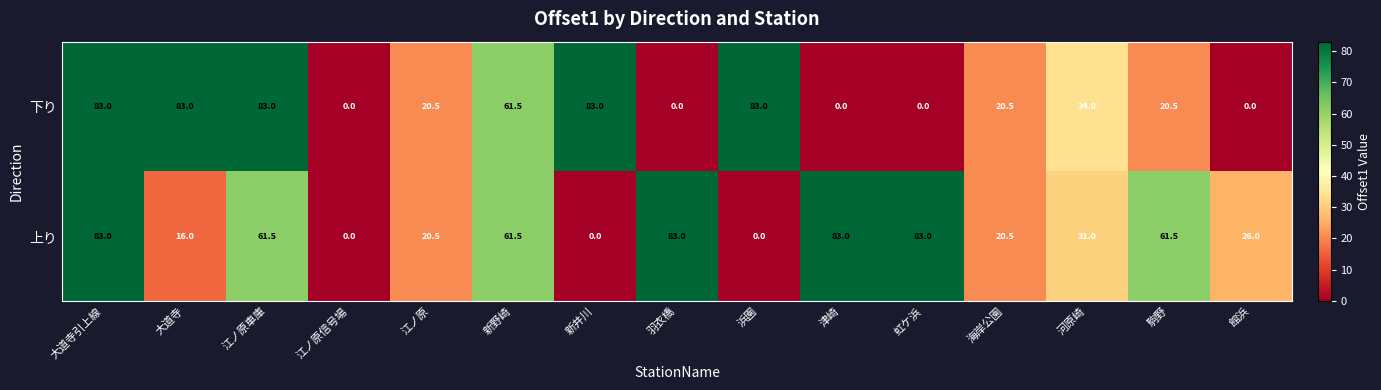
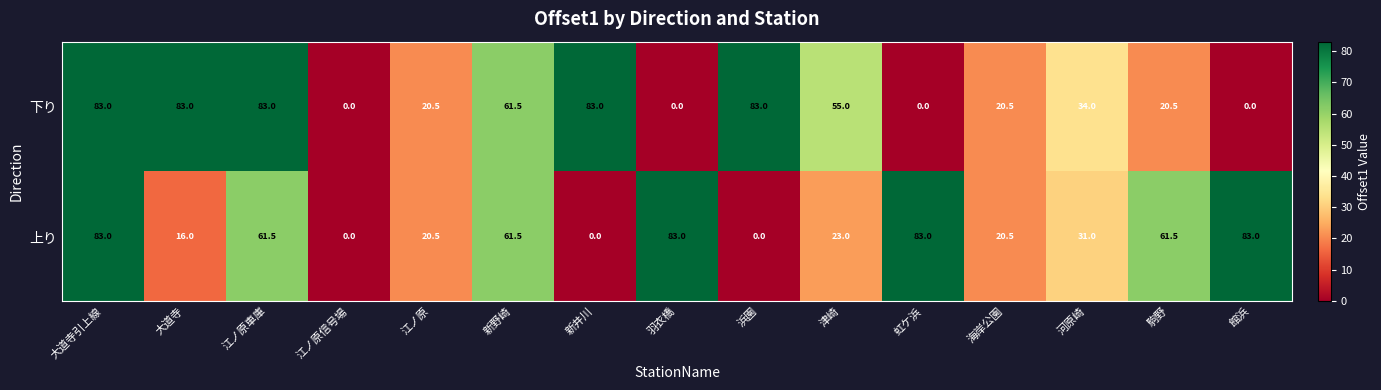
  {
    "下り": {
      "大道寺引上線": 83.0,
      "大道寺": 83.0,
      "江ノ原車庫": 83.0,
      "江ノ原信号場": 0.0,
      "江ノ原": 20.5,
      "新野崎": 61.5,
      "新井川": 83.0,
      "羽衣橋": 0.0,
      "浜園": 83.0,
-     "津崎": 0.0,
+     "津崎": 55.0,
      "虹ケ浜": 0.0,
      "海岸公園": 20.5,
      "河原崎": 34.0,
      "駒野": 20.5,
      "館浜": 0.0
    },
    "上り": {
      "大道寺引上線": 83.0,
      "大道寺": 16.0,
      "江ノ原車庫": 61.5,
      "江ノ原信号場": 0.0,
      "江ノ原": 20.5,
      "新野崎": 61.5,
      "新井川": 0.0,
      "羽衣橋": 83.0,
      "浜園": 0.0,
-     "津崎": 83.0,
+     "津崎": 23.0,
      "虹ケ浜": 83.0,
      "海岸公園": 20.5,
      "河原崎": 31.0,
      "駒野": 61.5,
-     "館浜": 26.0
+     "館浜": 83.0
    }
  }
